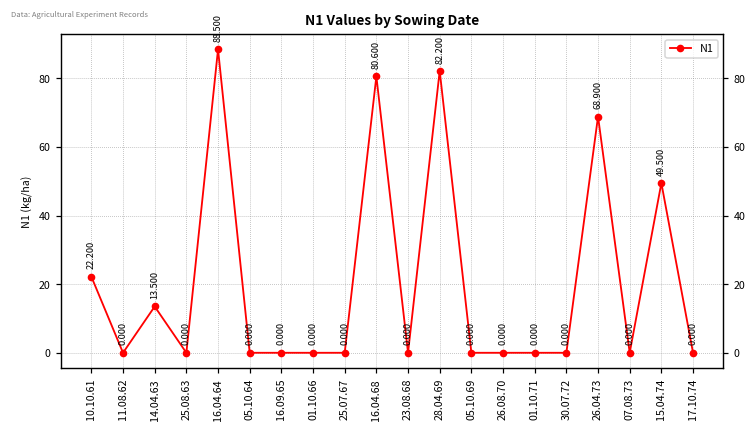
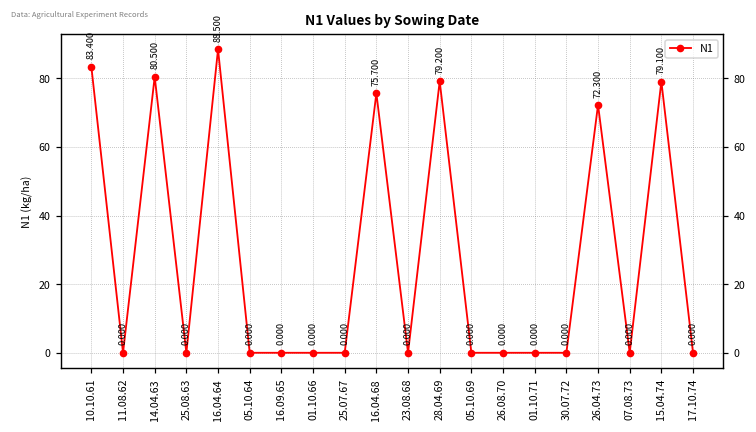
  {
-   "10.10.61": 22.200,
+   "10.10.61": 83.400,
    "11.08.62": 0.000,
-   "14.04.63": 13.500,
+   "14.04.63": 80.500,
    "25.08.63": 0.000,
    "16.04.64": 88.500,
    "05.10.64": 0.000,
    "16.09.65": 0.000,
    "01.10.66": 0.000,
    "25.07.67": 0.000,
-   "16.04.68": 80.600,
+   "16.04.68": 75.700,
    "23.08.68": 0.000,
-   "28.04.69": 82.200,
+   "28.04.69": 79.200,
    "05.10.69": 0.000,
    "26.08.70": 0.000,
    "01.10.71": 0.000,
    "30.07.72": 0.000,
-   "26.04.73": 68.900,
+   "26.04.73": 72.300,
    "07.08.73": 0.000,
-   "15.04.74": 49.500,
+   "15.04.74": 79.100,
    "17.10.74": 0.000
  }
